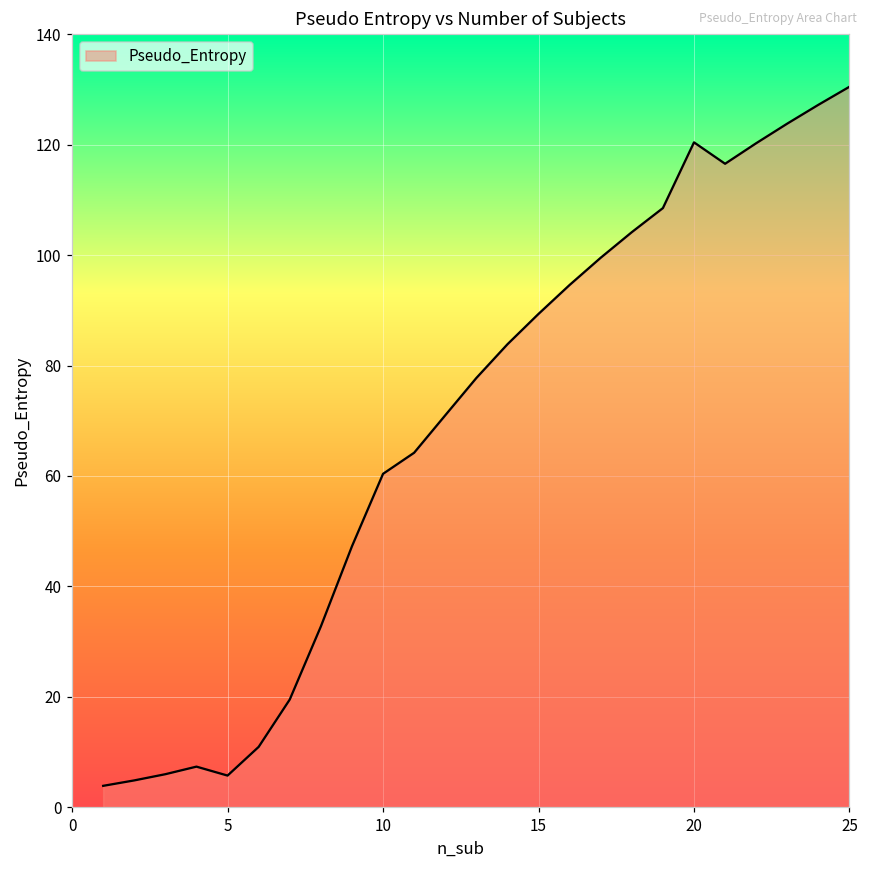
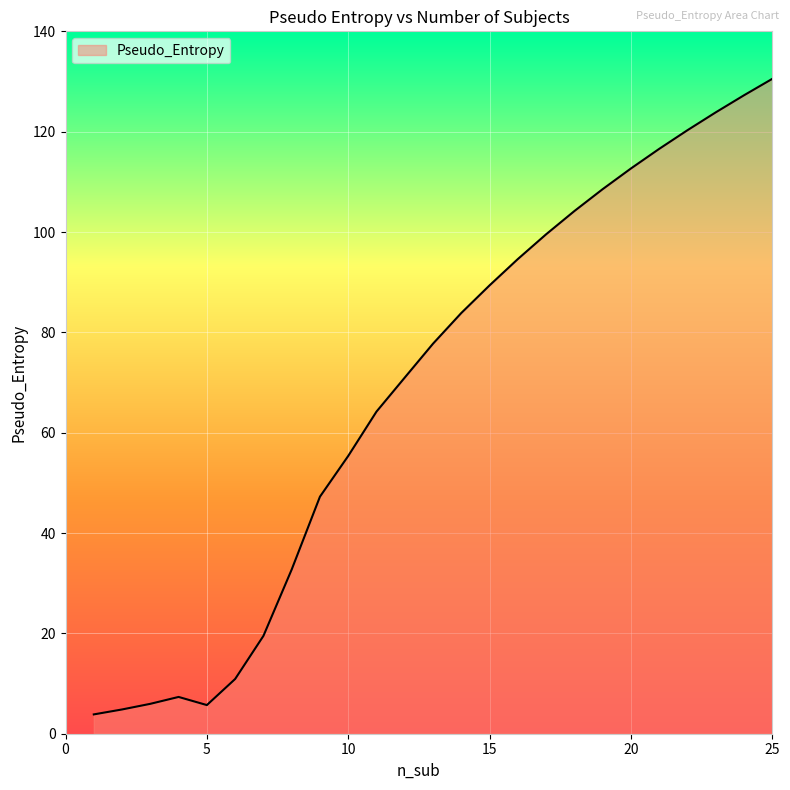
  {
    "5": 6,
-   "10": 60,
+   "10": 55,
    "15": 89,
-   "20": 120,
+   "20": 113,
    "25": 131
  }
